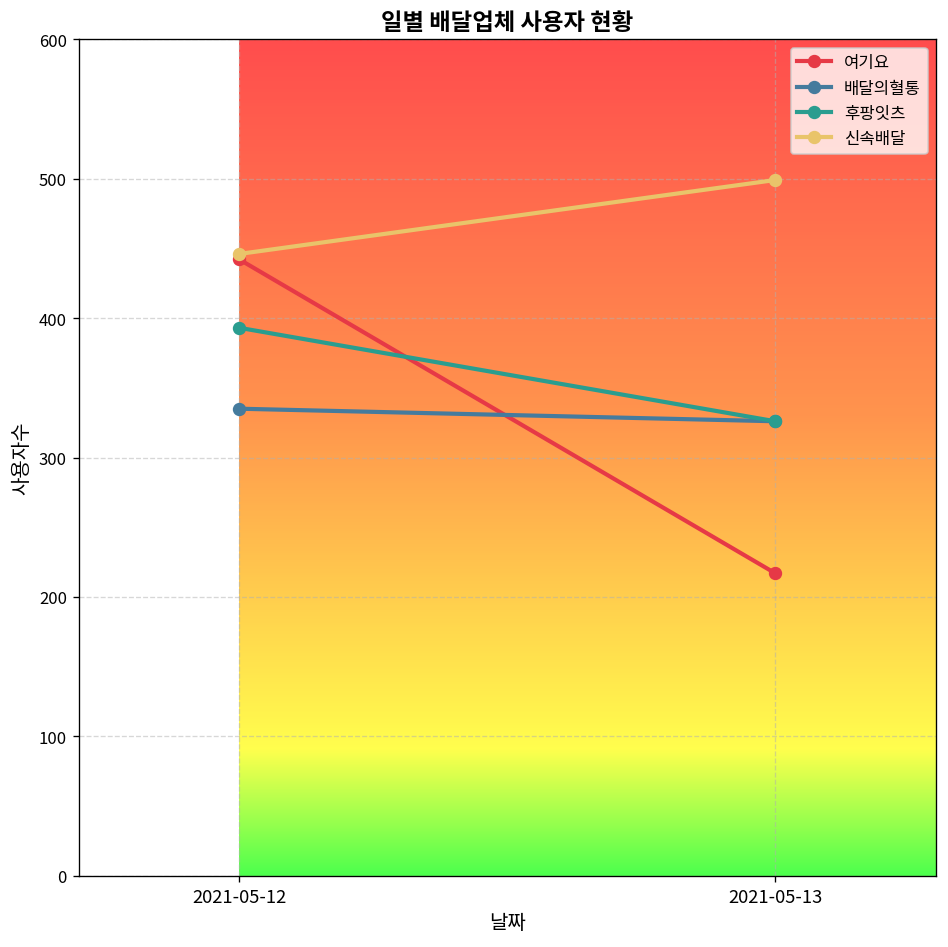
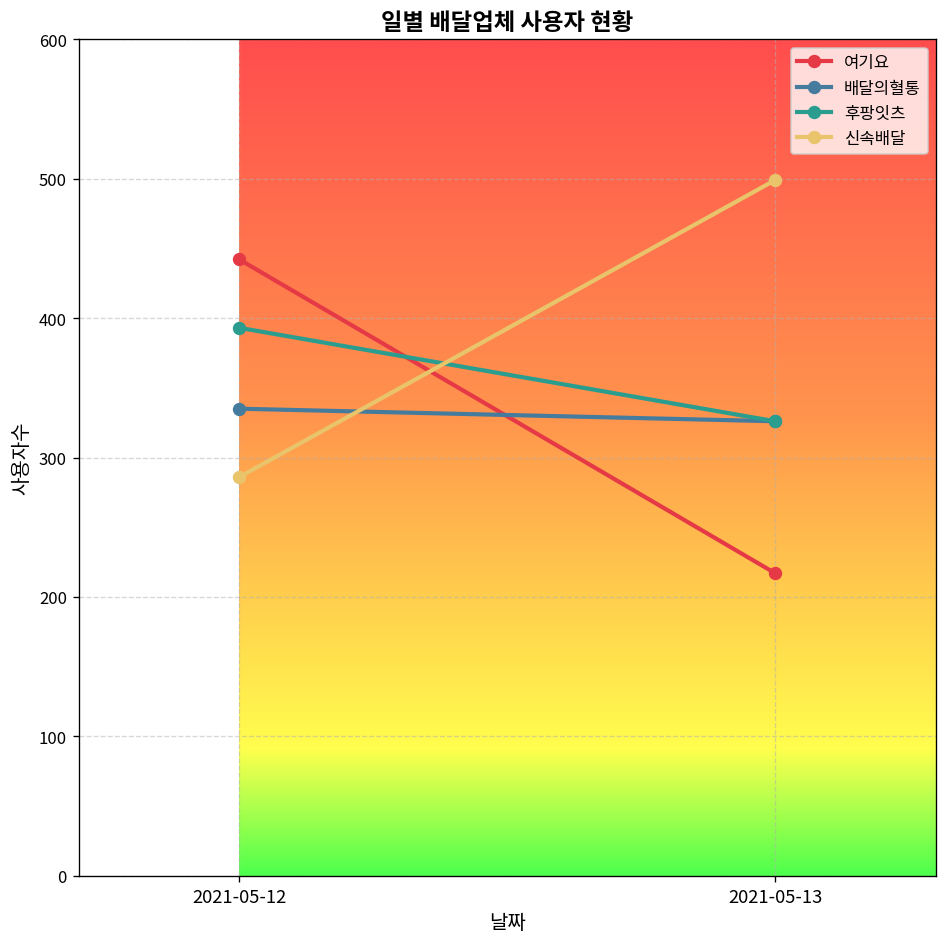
  {
    "여기요": {
      "2021-05-12": 442,
      "2021-05-13": 217
    },
    "신속배달": {
-     "2021-05-12": 446,
+     "2021-05-12": 286,
      "2021-05-13": 499
    }
  }
